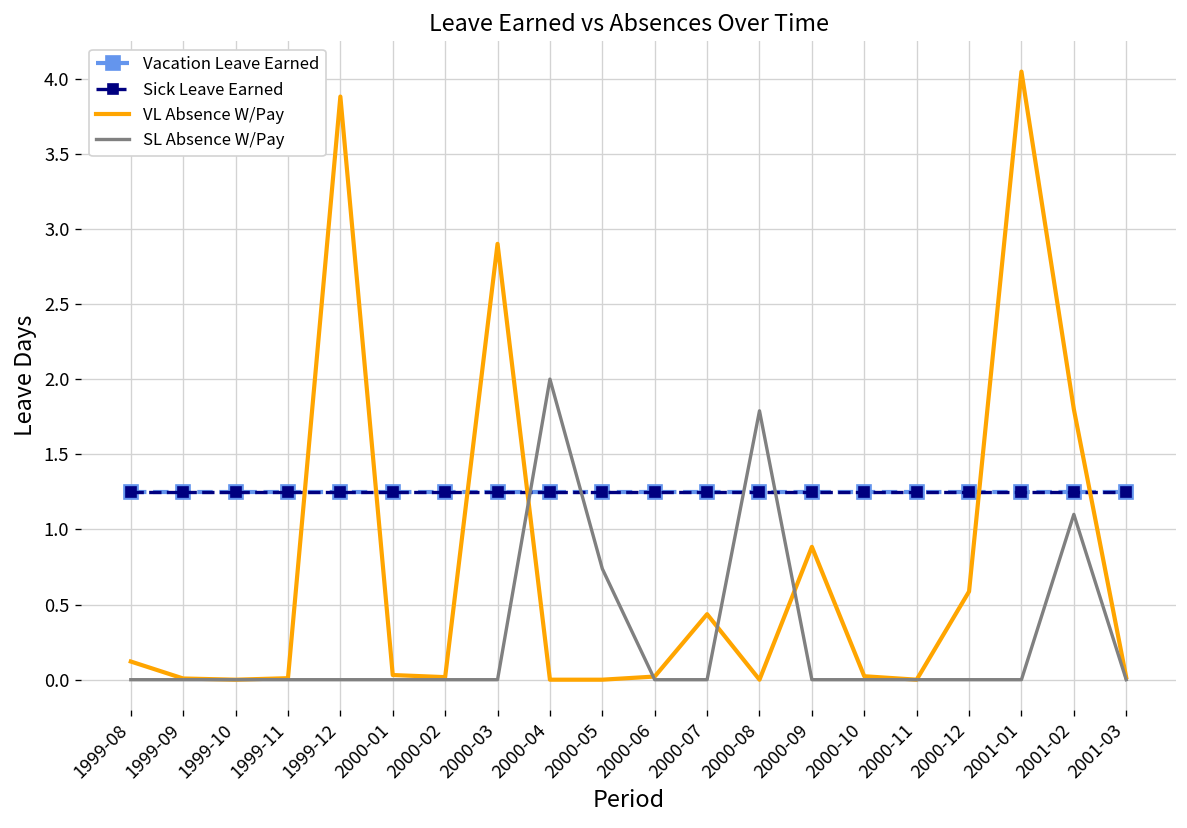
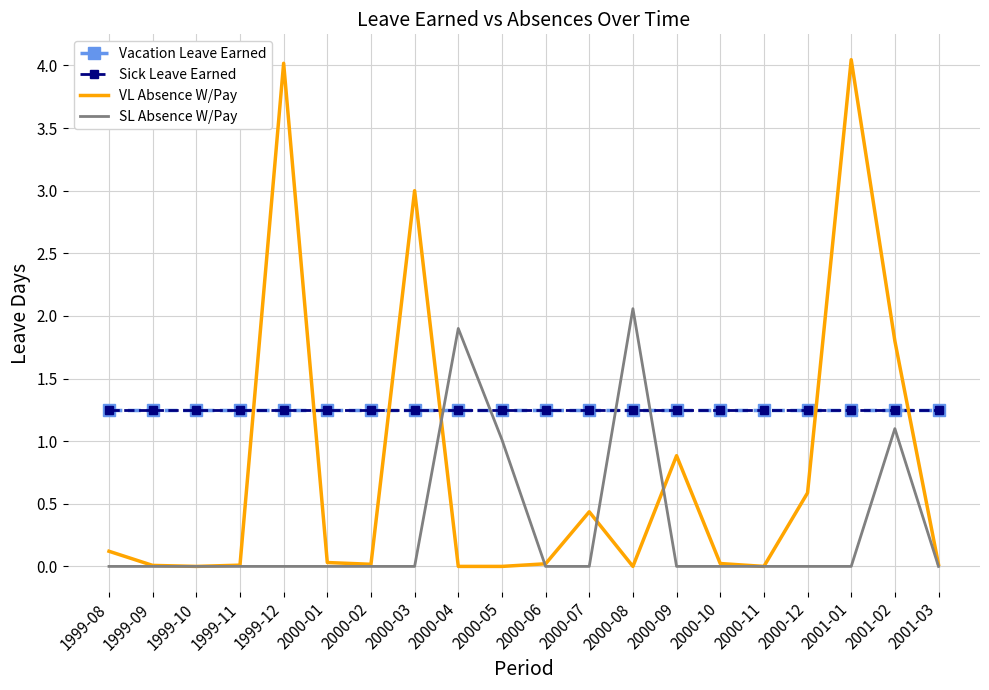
  {
    "Sick Leave Earned": {
      "1999-08": 1.25,
      "1999-09": 1.25,
      "1999-10": 1.25,
      "1999-11": 1.25,
      "1999-12": 1.25,
      "2000-01": 1.25,
      "2000-02": 1.25,
      "2000-03": 1.25,
      "2000-04": 1.25,
      "2000-05": 1.25,
      "2000-06": 1.25,
      "2000-07": 1.25,
      "2000-08": 1.25,
      "2000-09": 1.25,
      "2000-10": 1.25,
      "2000-11": 1.25,
      "2000-12": 1.25,
      "2001-01": 1.25,
      "2001-02": 1.25,
      "2001-03": 1.25
    },
    "VL Absence W/Pay": {
      "1999-08": 0.12,
-     "1999-12": 3.88,
+     "1999-12": 4.02,
      "2000-01": 0.03,
-     "2000-03": 2.9,
+     "2000-03": 3.0,
      "2000-04": 0.00,
      "2000-05": 0.00,
      "2000-06": 0.02,
      "2000-07": 0.44,
      "2000-08": 0.00,
      "2000-09": 0.88,
      "2000-10": 0.02,
      "2000-12": 0.59,
      "2001-01": 4.05,
      "2001-02": 1.80
    },
    "SL Absence W/Pay": {
      "1999-08": 0.00,
      "1999-12": 0.00,
      "2000-01": 0.00,
      "2000-03": 0.00,
-     "2000-04": 2.0,
-     "2000-05": 0.74,
+     "2000-04": 1.9,
+     "2000-05": 1.01,
      "2000-06": 0.00,
      "2000-07": 0.00,
-     "2000-08": 1.79,
+     "2000-08": 2.06,
      "2000-09": 0.00,
      "2000-10": 0.00,
      "2000-12": 0.00,
      "2001-01": 0.00,
      "2001-02": 1.10
    }
  }
